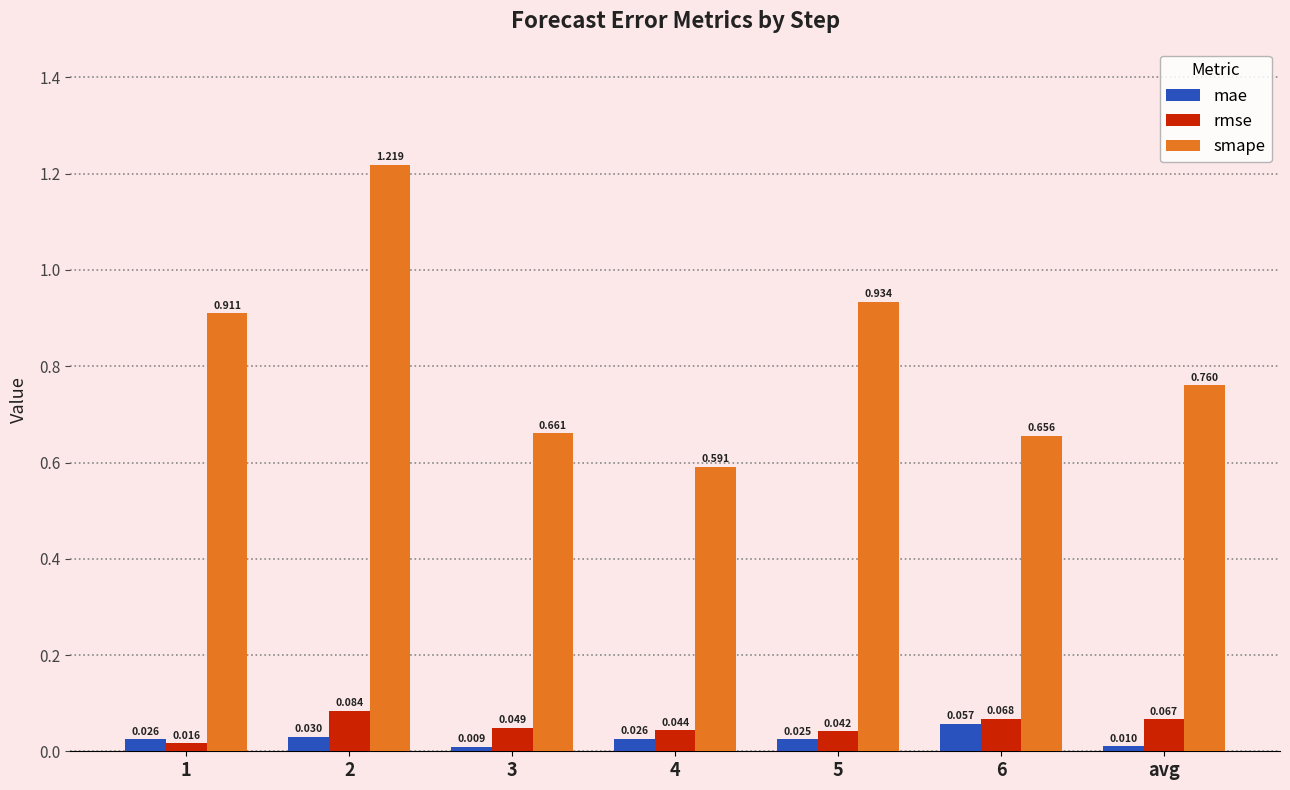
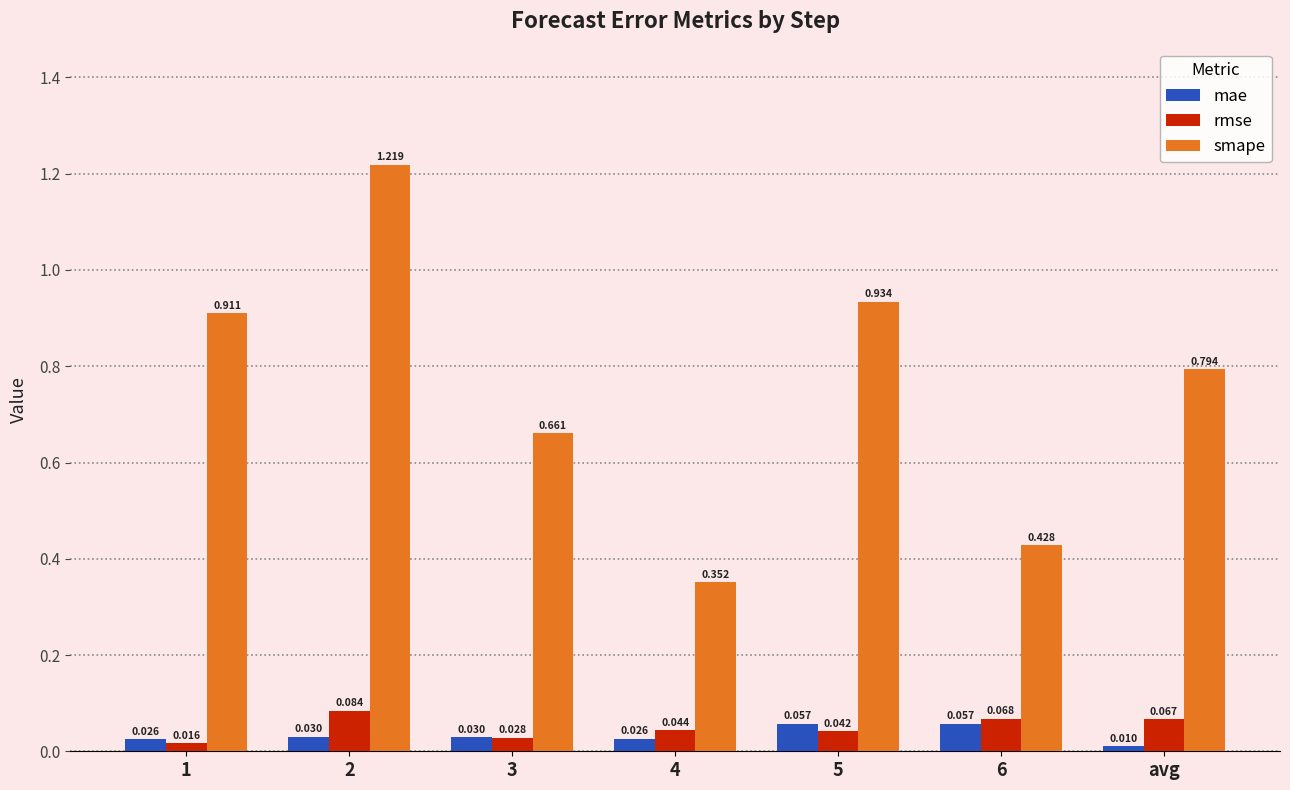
  {
    "mae": {
      "1": 0.026,
      "2": 0.030,
-     "3": 0.009,
+     "3": 0.030,
      "4": 0.026,
-     "5": 0.025,
+     "5": 0.057,
      "6": 0.057,
      "avg": 0.010
    },
    "rmse": {
      "1": 0.016,
      "2": 0.084,
-     "3": 0.049,
+     "3": 0.028,
      "4": 0.044,
      "5": 0.042,
      "6": 0.068,
      "avg": 0.067
    },
    "smape": {
      "1": 0.911,
      "2": 1.219,
      "3": 0.661,
-     "4": 0.591,
+     "4": 0.352,
      "5": 0.934,
-     "6": 0.656,
-     "avg": 0.760
+     "6": 0.428,
+     "avg": 0.794
    }
  }
